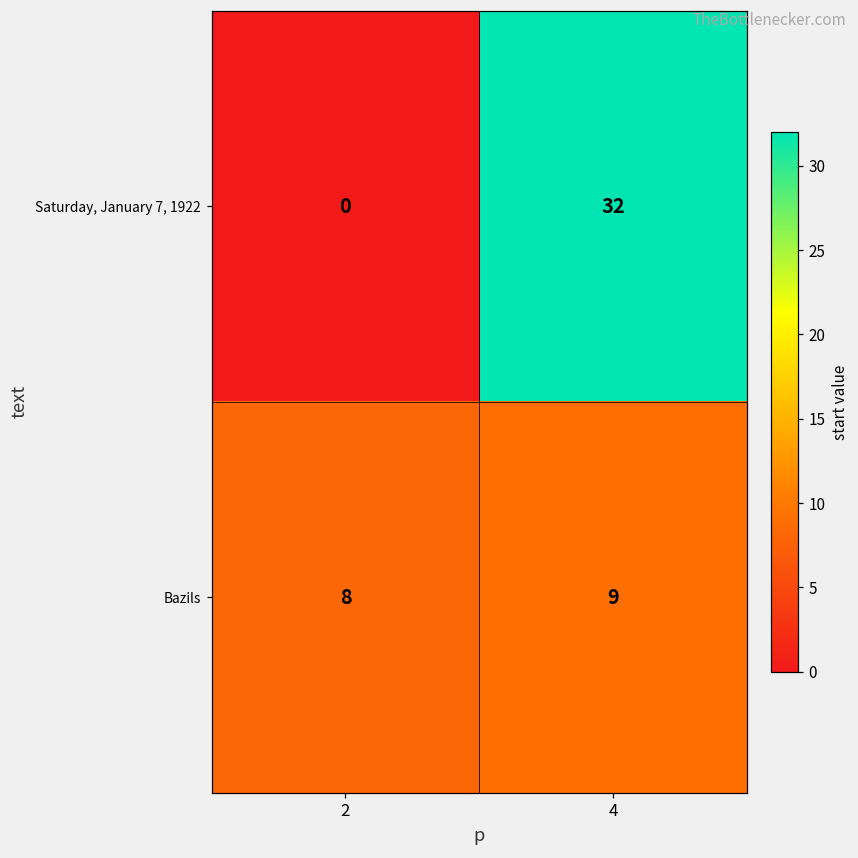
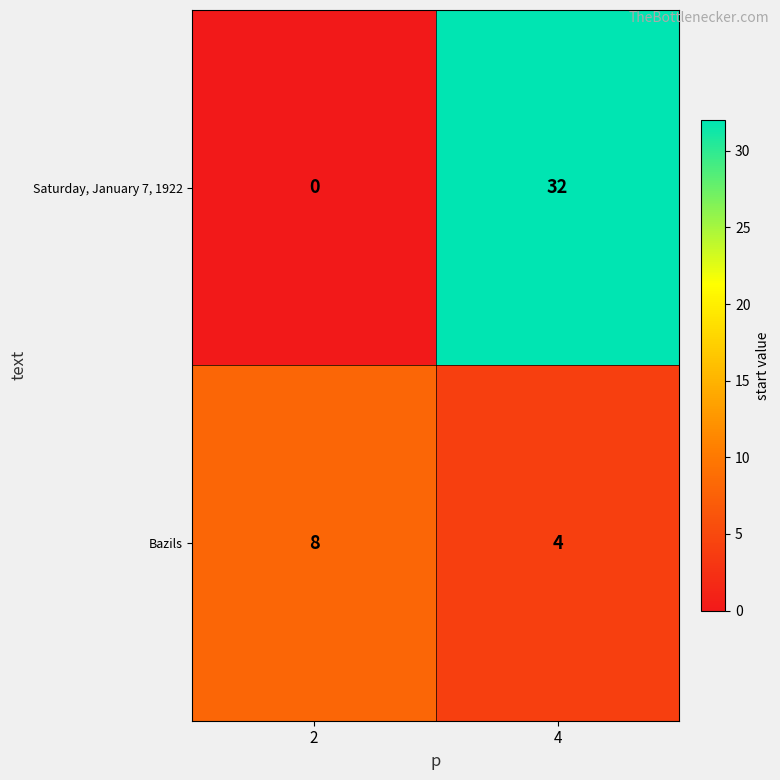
  {
    "Saturday, January 7, 1922": {
      "2": 0,
      "4": 32
    },
    "Bazils": {
      "2": 8,
-     "4": 9
+     "4": 4
    }
  }
